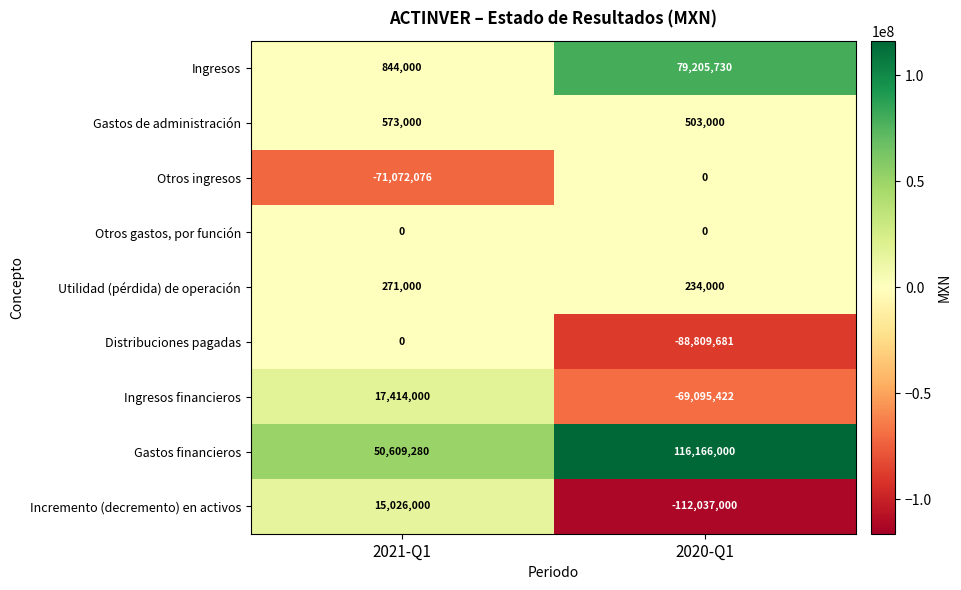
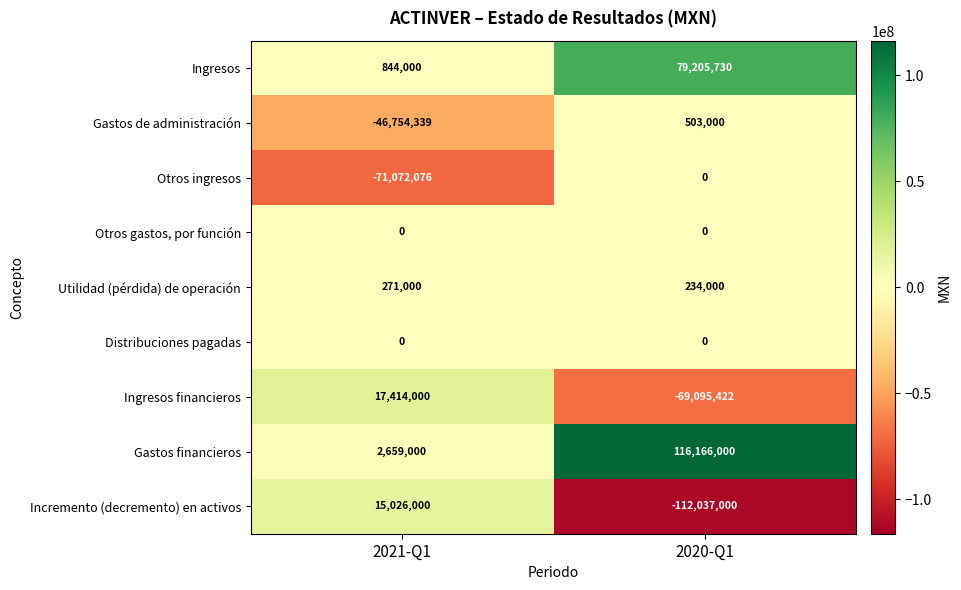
  {
    "Ingresos": {
      "2021-Q1": "844,000",
      "2020-Q1": "79,205,730"
    },
    "Gastos de administración": {
-     "2021-Q1": "573,000",
+     "2021-Q1": "-46,754,339",
      "2020-Q1": "503,000"
    },
    "Otros ingresos": {
      "2021-Q1": "-71,072,076",
      "2020-Q1": "0"
    },
    "Otros gastos, por función": {
      "2021-Q1": "0",
      "2020-Q1": "0"
    },
    "Utilidad (pérdida) de operación": {
      "2021-Q1": "271,000",
      "2020-Q1": "234,000"
    },
    "Distribuciones pagadas": {
      "2021-Q1": "0",
-     "2020-Q1": "-88,809,681"
+     "2020-Q1": "0"
    },
    "Ingresos financieros": {
      "2021-Q1": "17,414,000",
      "2020-Q1": "-69,095,422"
    },
    "Gastos financieros": {
-     "2021-Q1": "50,609,280",
+     "2021-Q1": "2,659,000",
      "2020-Q1": "116,166,000"
    },
    "Incremento (decremento) en activos": {
      "2021-Q1": "15,026,000",
      "2020-Q1": "-112,037,000"
    }
  }
